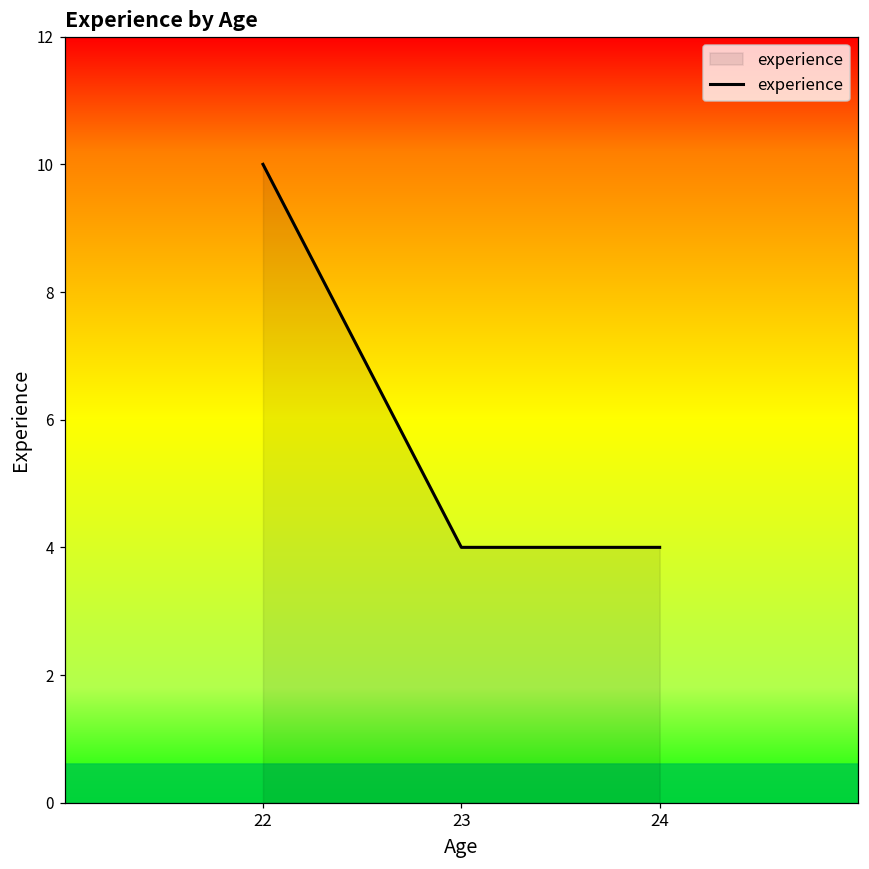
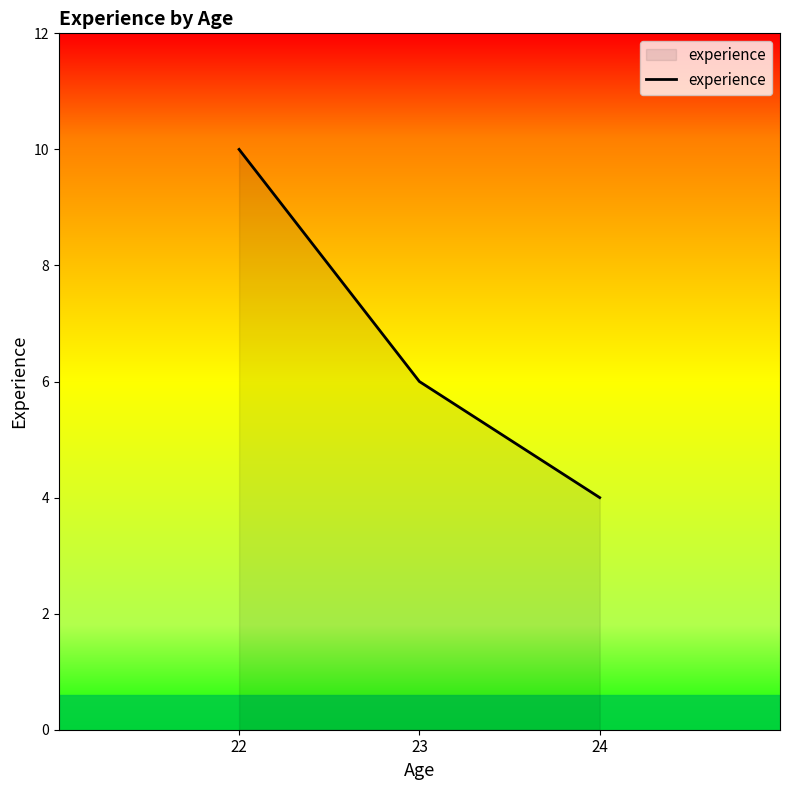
  {
    "22": 10,
-   "23": 4,
+   "23": 6,
    "24": 4
  }
